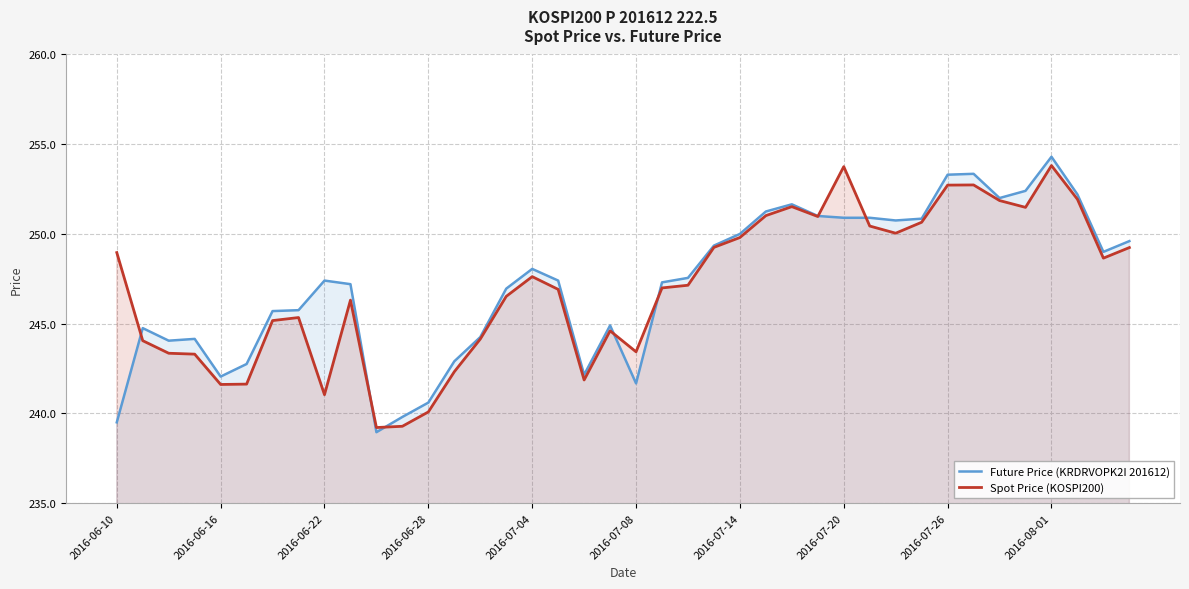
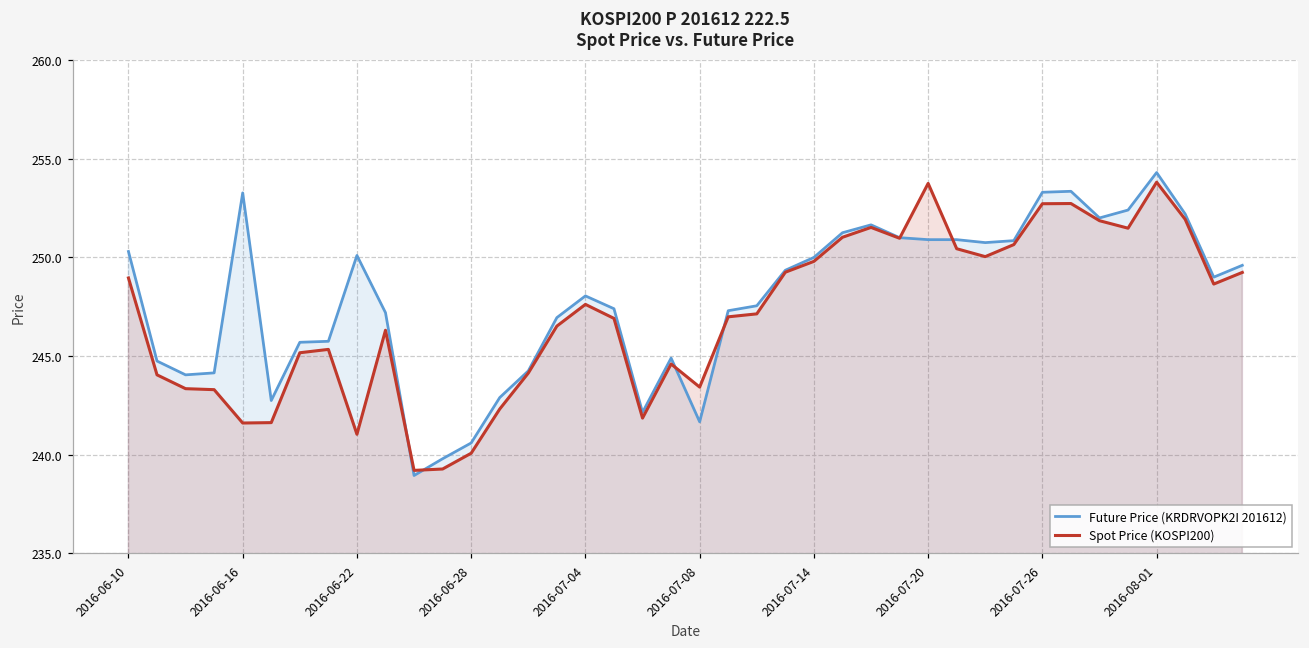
  {
    "Future Price (KRDRVOPK2I 201612)": {
-     "2016-06-10": 239.5,
-     "2016-06-16": 242.1,
-     "2016-06-22": 247.4,
+     "2016-06-10": 250.3,
+     "2016-06-16": 253.3,
+     "2016-06-22": 250.1,
      "2016-06-28": 240.6,
      "2016-07-04": 248.1,
      "2016-07-08": 241.7,
      "2016-07-14": 250.0,
      "2016-07-20": 250.9,
      "2016-07-26": 253.3,
      "2016-08-01": 254.3
    },
    "Spot Price (KOSPI200)": {
      "2016-06-10": 249.0,
      "2016-06-16": 241.6,
      "2016-06-22": 241.0,
      "2016-06-28": 240.1,
      "2016-07-04": 247.6,
      "2016-07-08": 243.4,
      "2016-07-14": 249.8,
      "2016-07-20": 253.8,
      "2016-07-26": 252.7,
      "2016-08-01": 253.8
    }
  }
